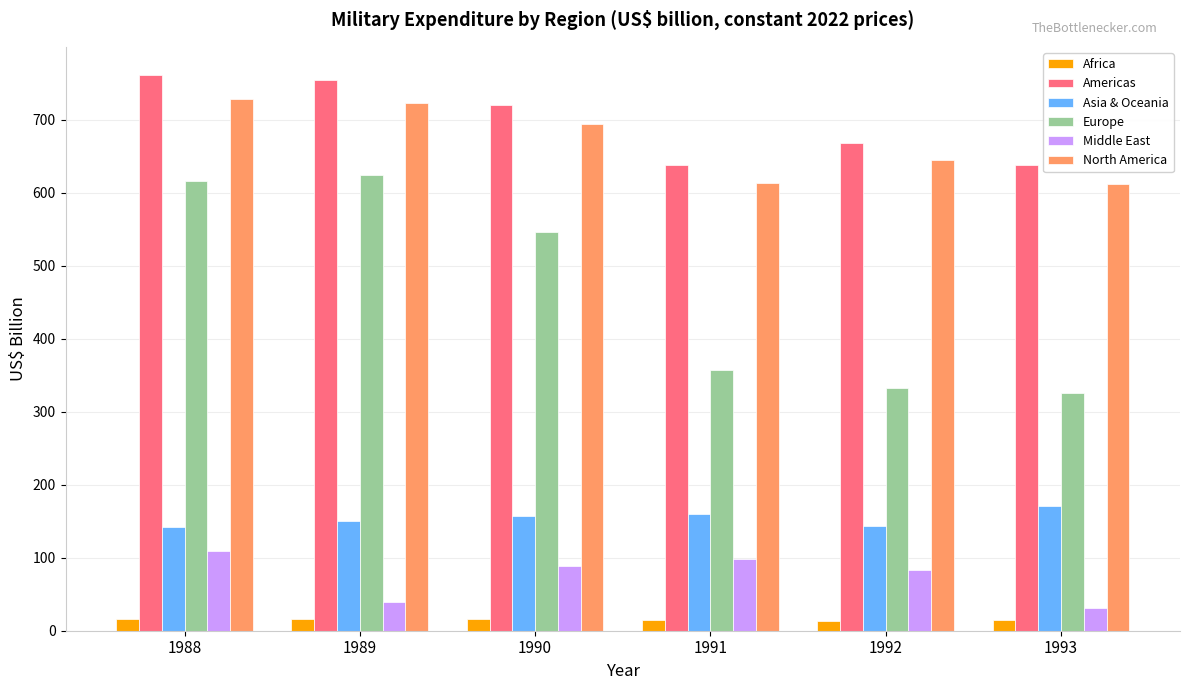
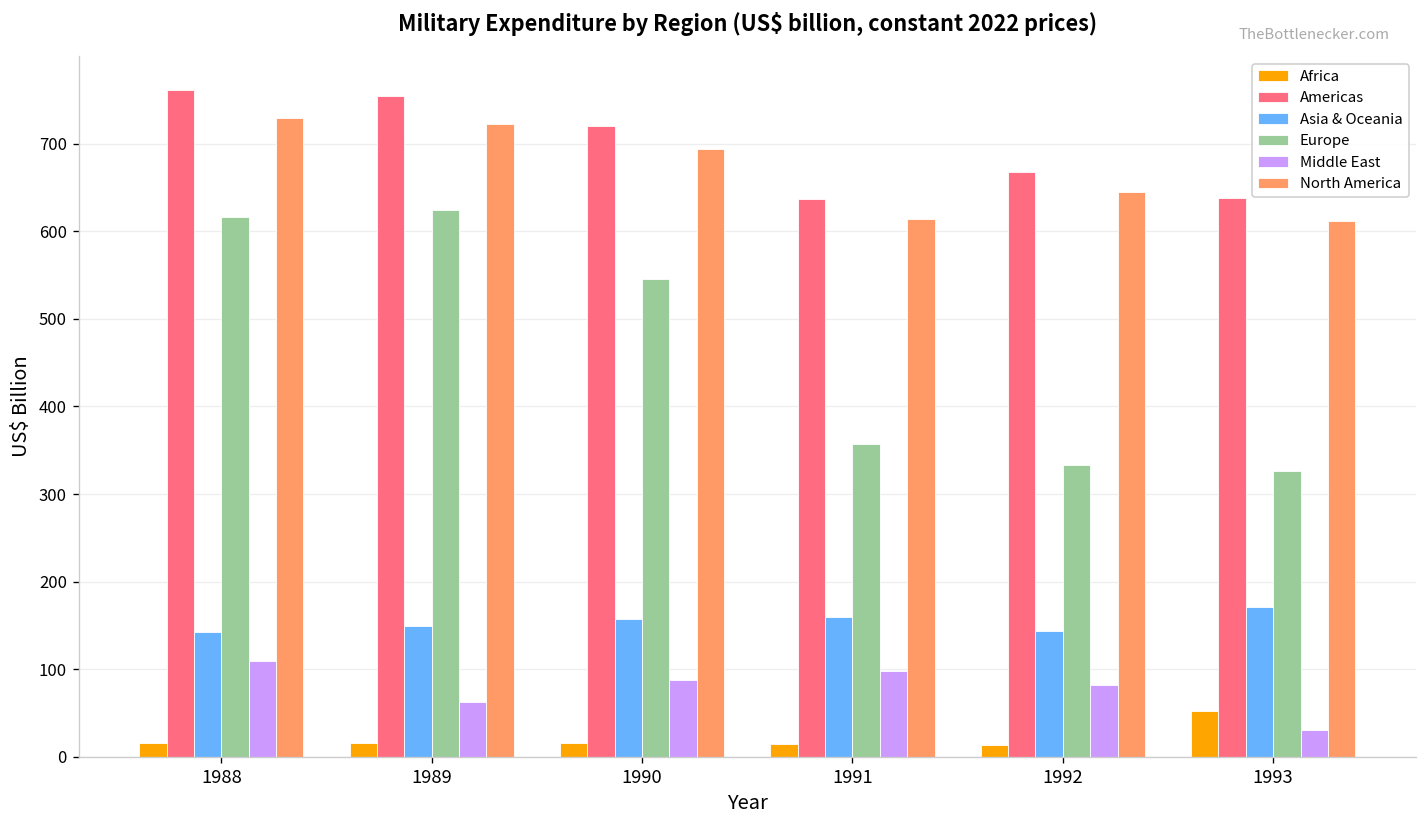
  {
    "Africa": {
      "1988": 20,
      "1989": 20,
      "1990": 20,
      "1991": 10,
      "1992": 10,
-     "1993": 20
+     "1993": 50
    },
    "Asia & Oceania": {
      "1988": 140,
      "1989": 150,
      "1990": 160,
      "1991": 160,
      "1992": 140,
      "1993": 170
    },
    "Europe": {
      "1988": 620,
      "1989": 620,
      "1990": 550,
      "1991": 360,
      "1992": 330,
      "1993": 330
    },
    "Middle East": {
      "1988": 110,
-     "1989": 40,
+     "1989": 60,
      "1990": 90,
      "1991": 100,
      "1992": 80,
      "1993": 30
    }
  }
